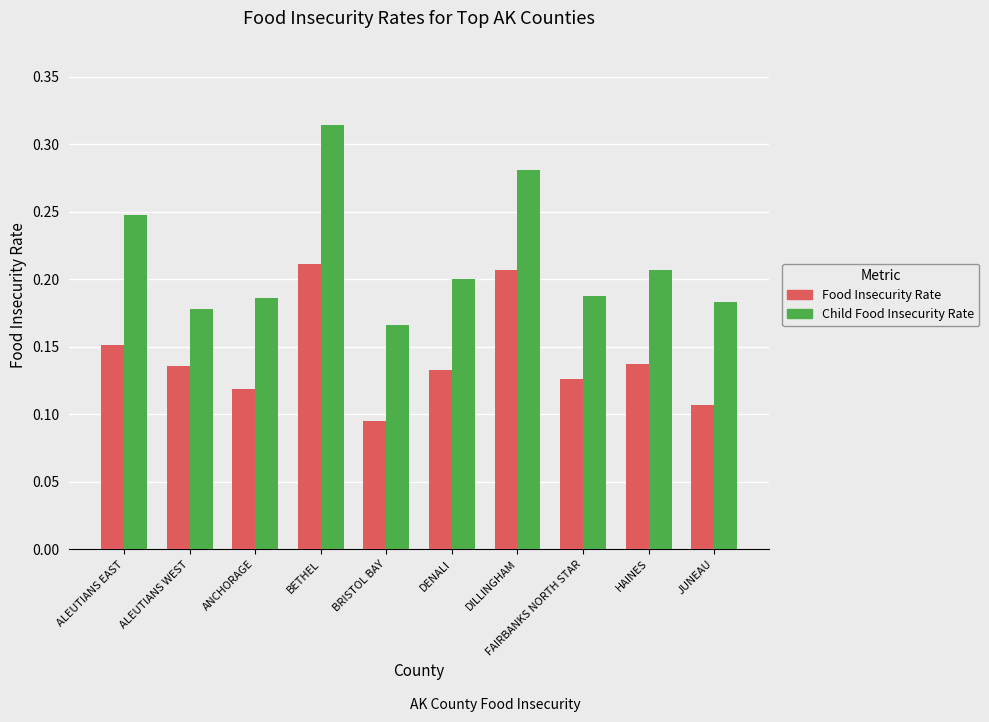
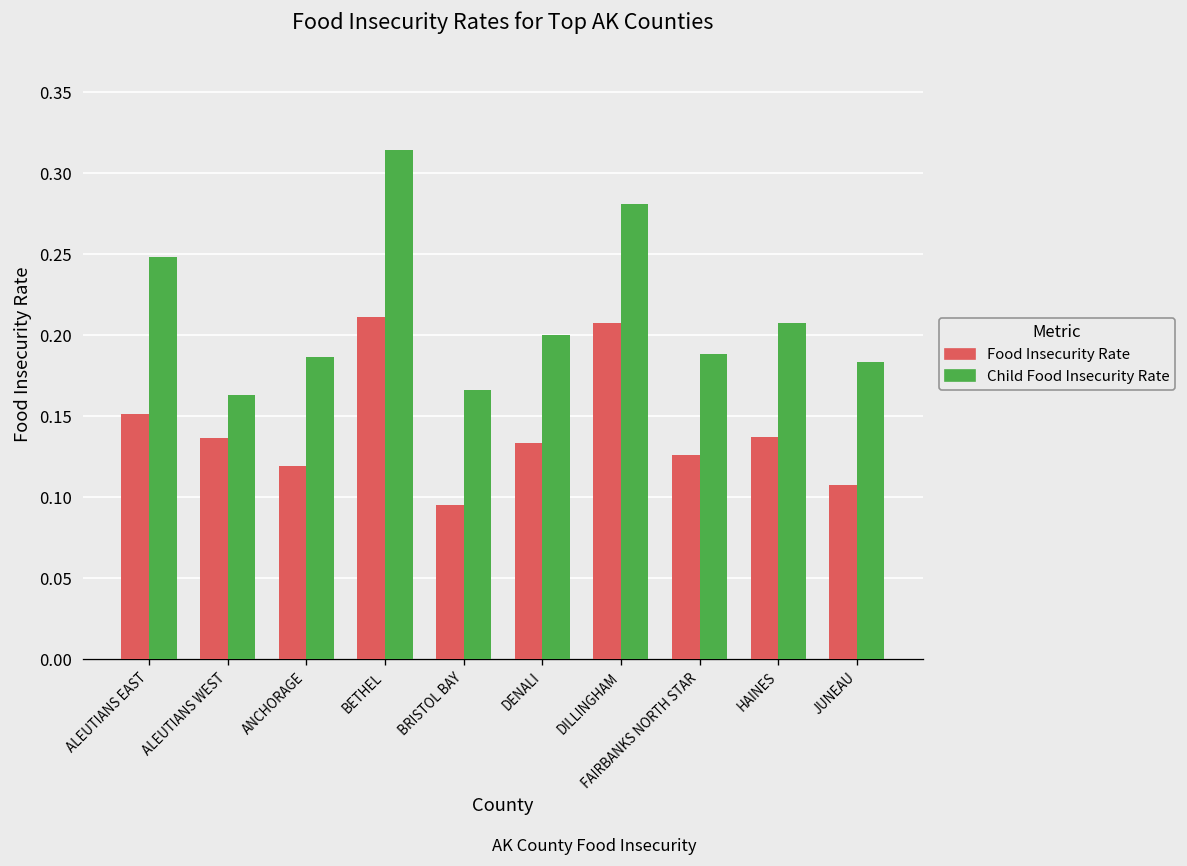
  {
    "Food Insecurity Rate": {
      "ALEUTIANS EAST": 0.151,
      "ALEUTIANS WEST": 0.136,
      "ANCHORAGE": 0.119,
      "BETHEL": 0.211,
      "BRISTOL BAY": 0.095,
      "DENALI": 0.133,
      "DILLINGHAM": 0.207,
      "FAIRBANKS NORTH STAR": 0.126,
      "HAINES": 0.137,
      "JUNEAU": 0.107
    },
    "Child Food Insecurity Rate": {
      "ALEUTIANS EAST": 0.248,
-     "ALEUTIANS WEST": 0.178,
+     "ALEUTIANS WEST": 0.163,
      "ANCHORAGE": 0.186,
      "BETHEL": 0.314,
      "BRISTOL BAY": 0.166,
      "DENALI": 0.200,
      "DILLINGHAM": 0.281,
      "FAIRBANKS NORTH STAR": 0.188,
      "HAINES": 0.207,
      "JUNEAU": 0.183
    }
  }
